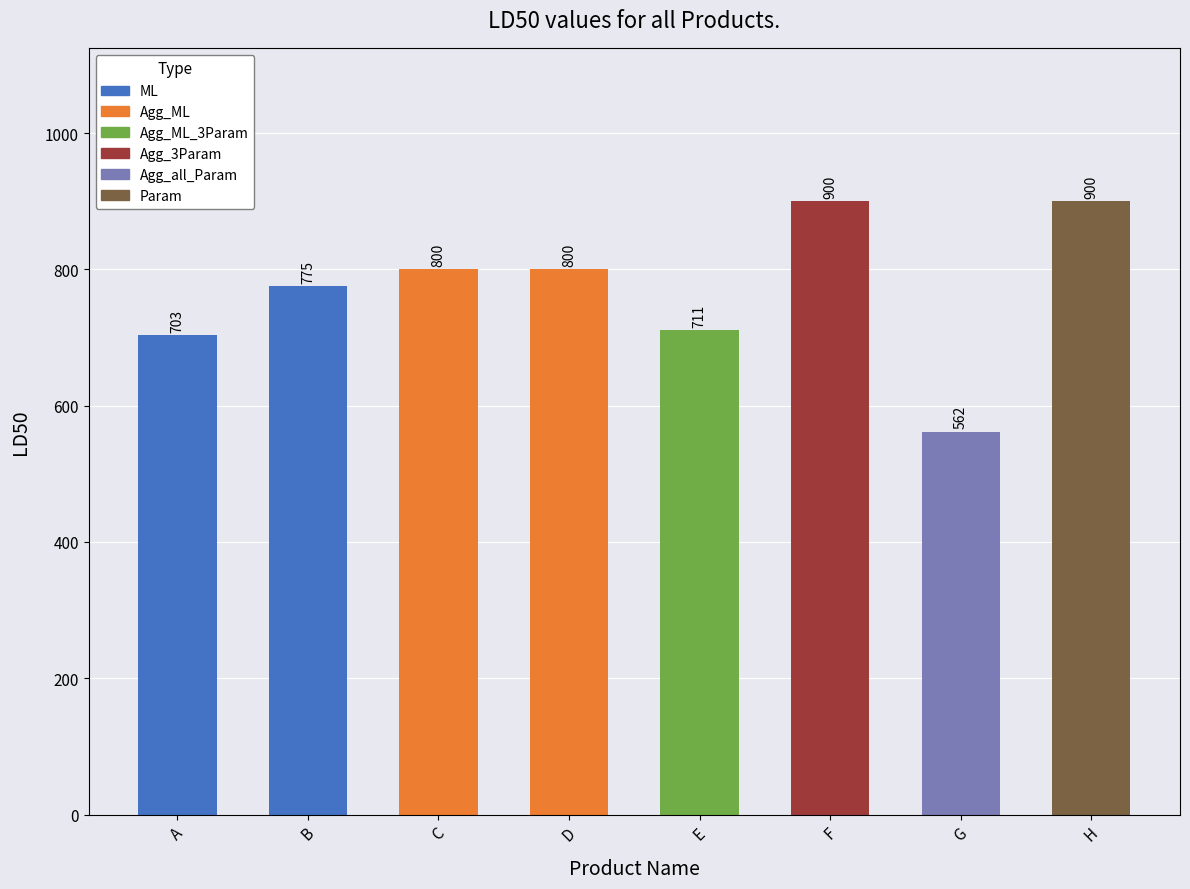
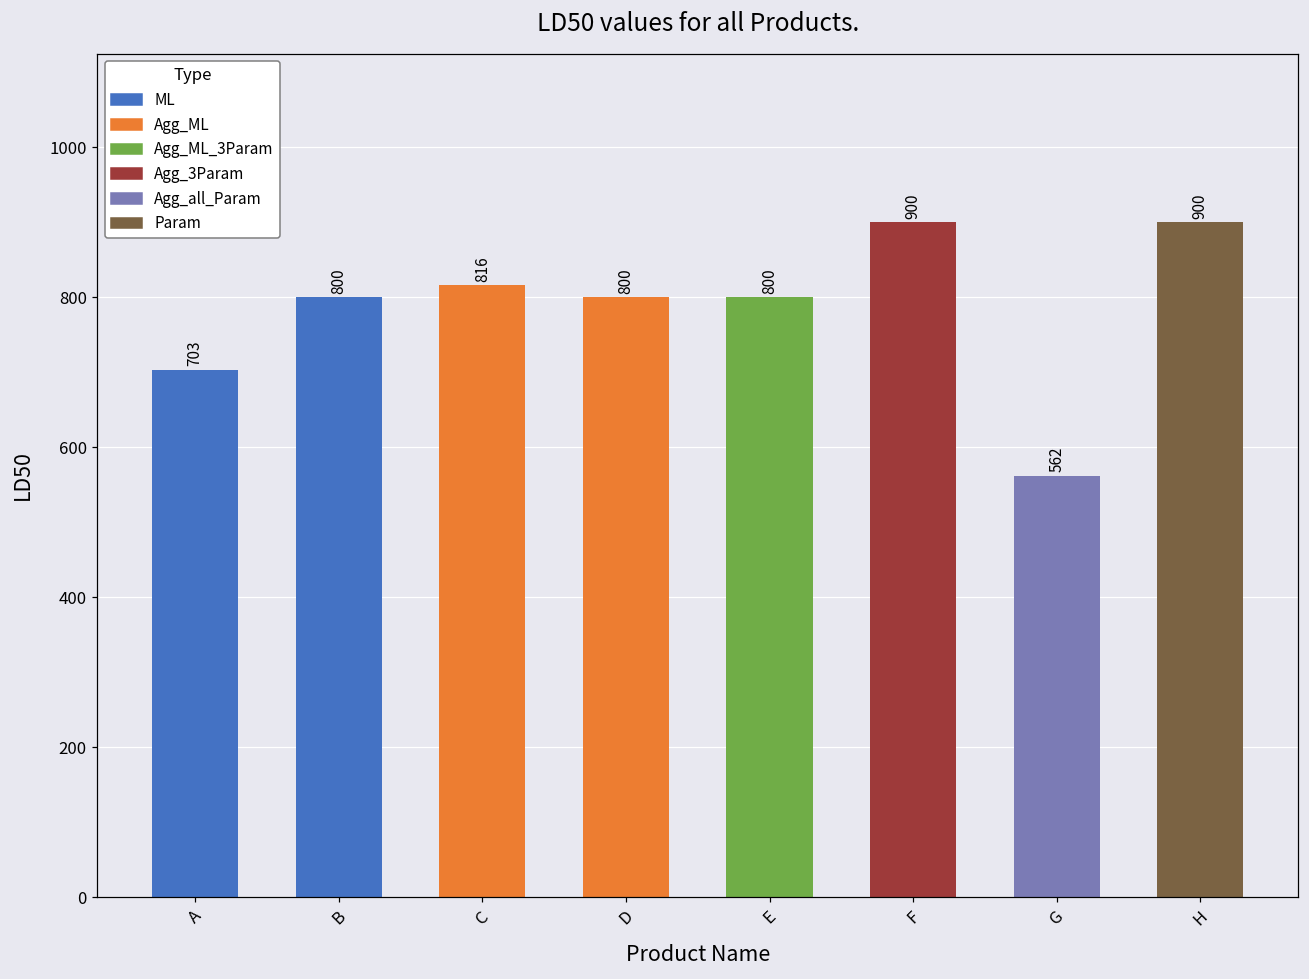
  {
    "A": 703,
-   "B": 775,
-   "C": 800,
+   "B": 800,
+   "C": 816,
    "D": 800,
-   "E": 711,
+   "E": 800,
    "F": 900,
    "G": 562,
    "H": 900
  }
